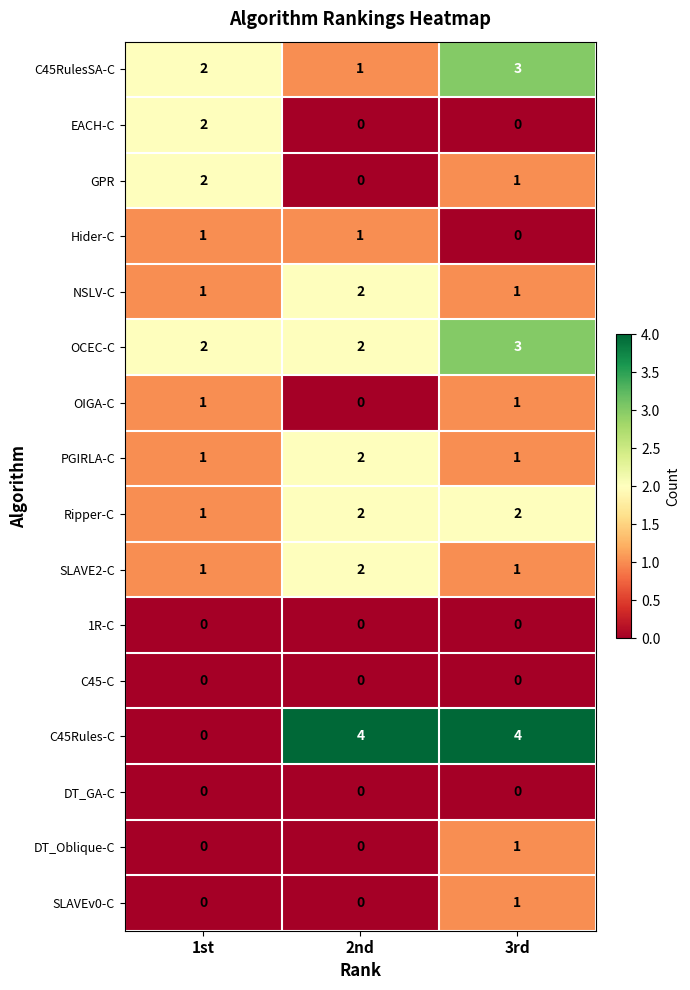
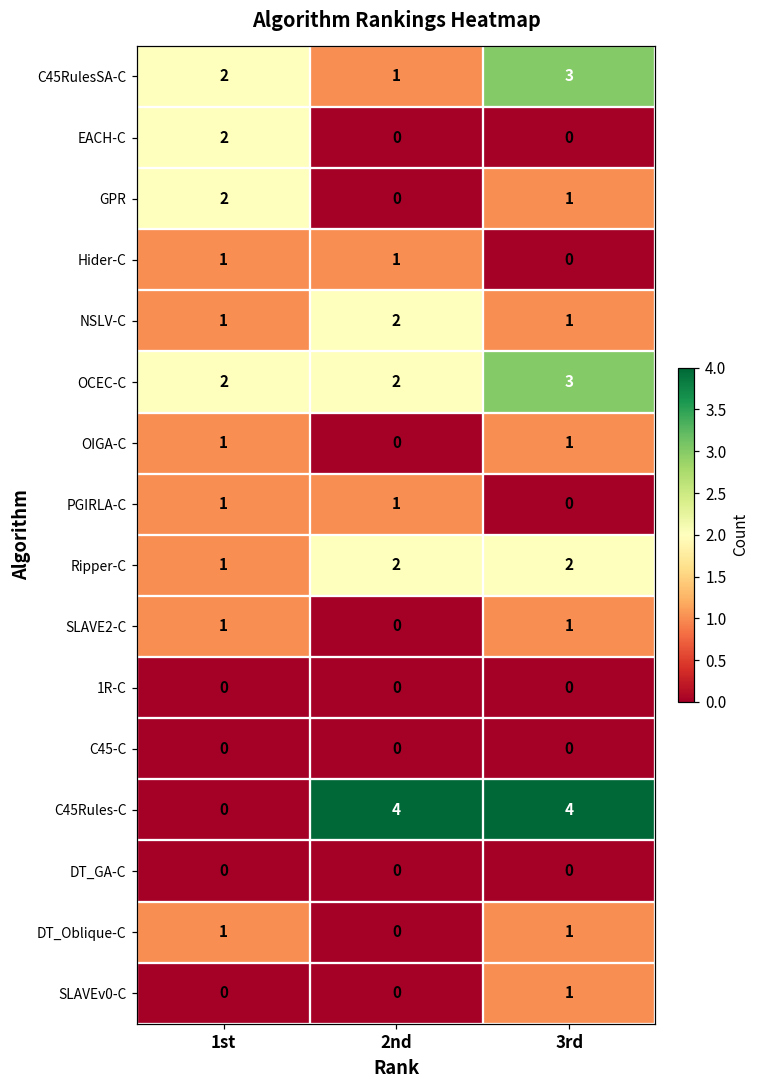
  {
    "C45RulesSA-C": {
      "1st": 2,
      "2nd": 1,
      "3rd": 3
    },
    "EACH-C": {
      "1st": 2,
      "2nd": 0,
      "3rd": 0
    },
    "GPR": {
      "1st": 2,
      "2nd": 0,
      "3rd": 1
    },
    "Hider-C": {
      "1st": 1,
      "2nd": 1,
      "3rd": 0
    },
    "NSLV-C": {
      "1st": 1,
      "2nd": 2,
      "3rd": 1
    },
    "OCEC-C": {
      "1st": 2,
      "2nd": 2,
      "3rd": 3
    },
    "OIGA-C": {
      "1st": 1,
      "2nd": 0,
      "3rd": 1
    },
    "PGIRLA-C": {
      "1st": 1,
-     "2nd": 2,
-     "3rd": 1
+     "2nd": 1,
+     "3rd": 0
    },
    "Ripper-C": {
      "1st": 1,
      "2nd": 2,
      "3rd": 2
    },
    "SLAVE2-C": {
      "1st": 1,
-     "2nd": 2,
+     "2nd": 0,
      "3rd": 1
    },
    "1R-C": {
      "1st": 0,
      "2nd": 0,
      "3rd": 0
    },
    "C45-C": {
      "1st": 0,
      "2nd": 0,
      "3rd": 0
    },
    "C45Rules-C": {
      "1st": 0,
      "2nd": 4,
      "3rd": 4
    },
    "DT_GA-C": {
      "1st": 0,
      "2nd": 0,
      "3rd": 0
    },
    "DT_Oblique-C": {
-     "1st": 0,
+     "1st": 1,
      "2nd": 0,
      "3rd": 1
    },
    "SLAVEv0-C": {
      "1st": 0,
      "2nd": 0,
      "3rd": 1
    }
  }
